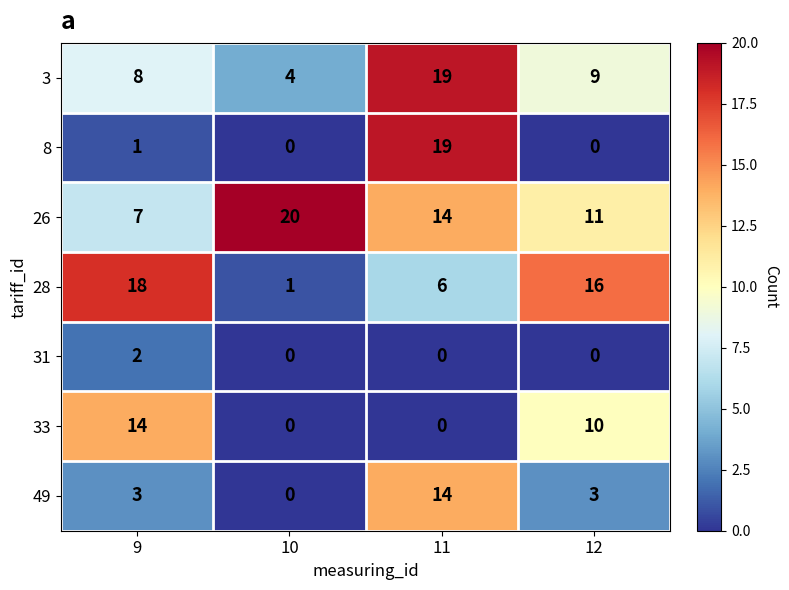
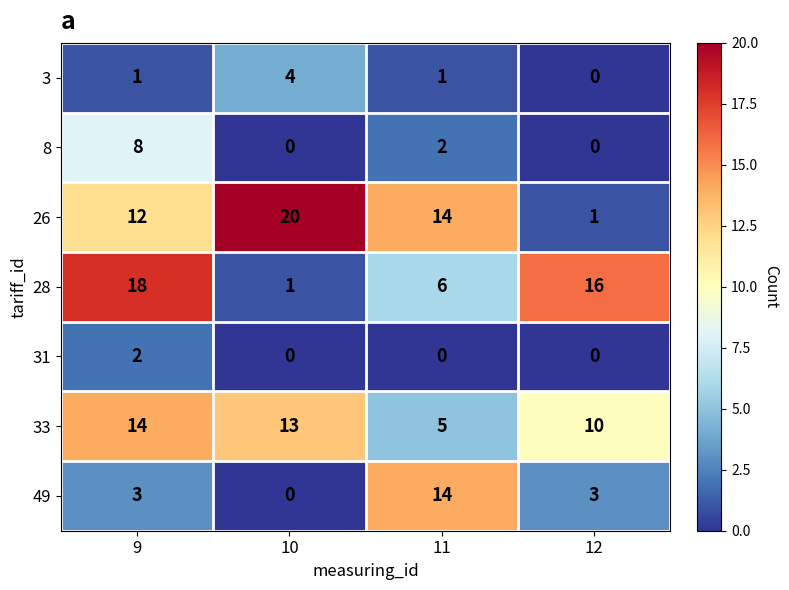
  {
    "3": {
-     "9": 8,
+     "9": 1,
      "10": 4,
-     "11": 19,
-     "12": 9
+     "11": 1,
+     "12": 0
    },
    "8": {
-     "9": 1,
+     "9": 8,
      "10": 0,
-     "11": 19,
+     "11": 2,
      "12": 0
    },
    "26": {
-     "9": 7,
+     "9": 12,
      "10": 20,
      "11": 14,
-     "12": 11
+     "12": 1
    },
    "28": {
      "9": 18,
      "10": 1,
      "11": 6,
      "12": 16
    },
    "31": {
      "9": 2,
      "10": 0,
      "11": 0,
      "12": 0
    },
    "33": {
      "9": 14,
-     "10": 0,
-     "11": 0,
+     "10": 13,
+     "11": 5,
      "12": 10
    },
    "49": {
      "9": 3,
      "10": 0,
      "11": 14,
      "12": 3
    }
  }
